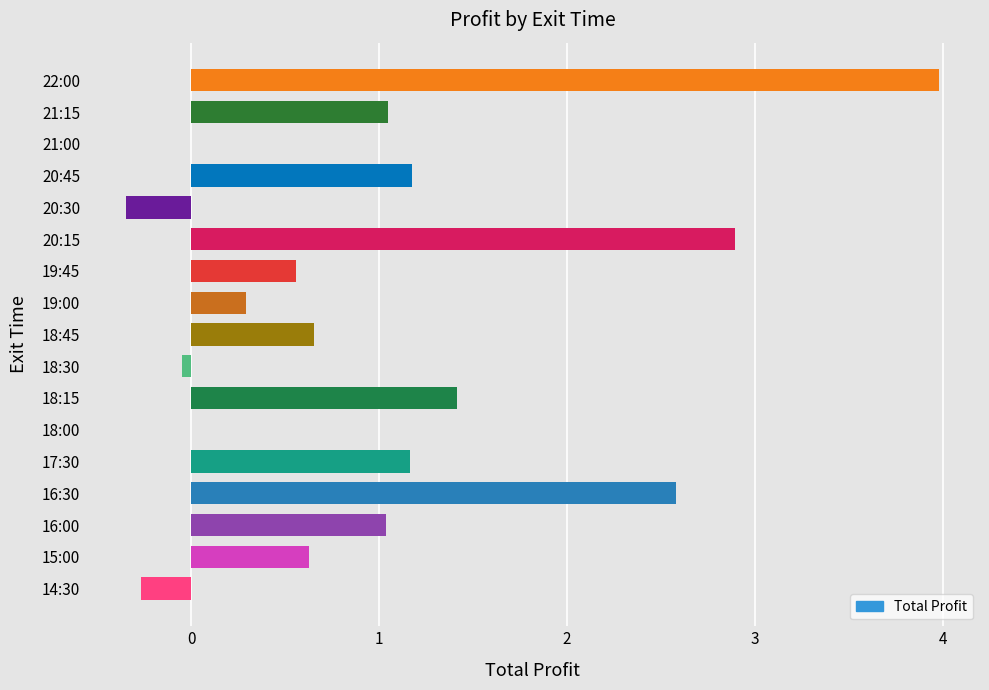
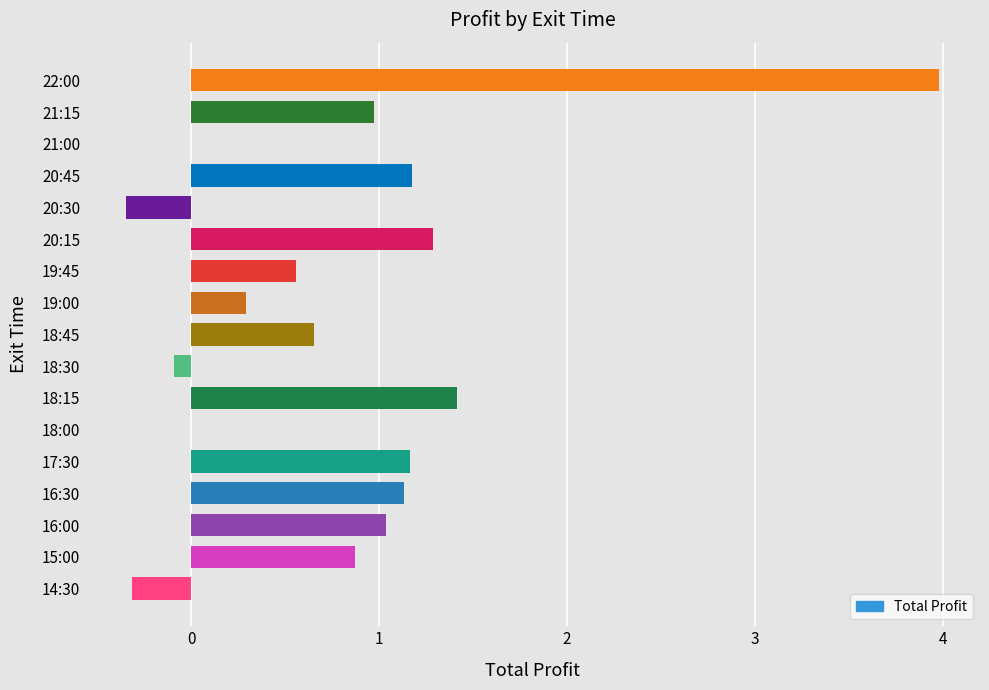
  {
    "22:00": 3.98,
-   "21:15": 1.05,
+   "21:15": 0.98,
    "21:00": 0.00,
    "20:45": 1.18,
    "20:30": -0.35,
-   "20:15": 2.89,
+   "20:15": 1.29,
    "19:45": 0.56,
    "19:00": 0.29,
    "18:45": 0.65,
-   "18:30": -0.05,
+   "18:30": -0.09,
    "18:15": 1.42,
    "18:00": 0.00,
    "17:30": 1.17,
-   "16:30": 2.58,
+   "16:30": 1.14,
    "16:00": 1.04,
-   "15:00": 0.63,
-   "14:30": -0.27
+   "15:00": 0.88,
+   "14:30": -0.31
  }
